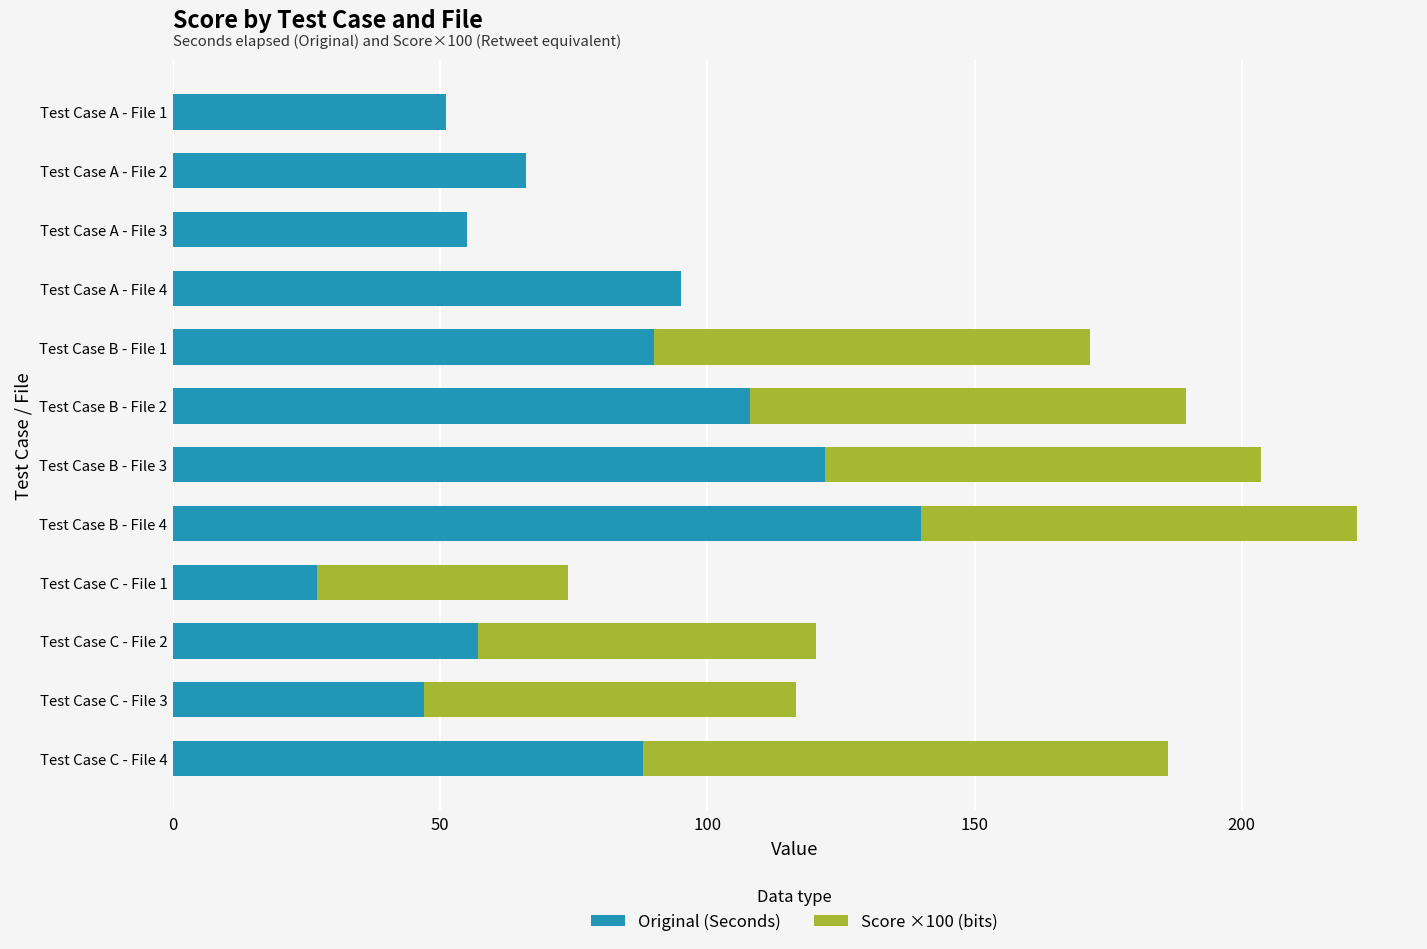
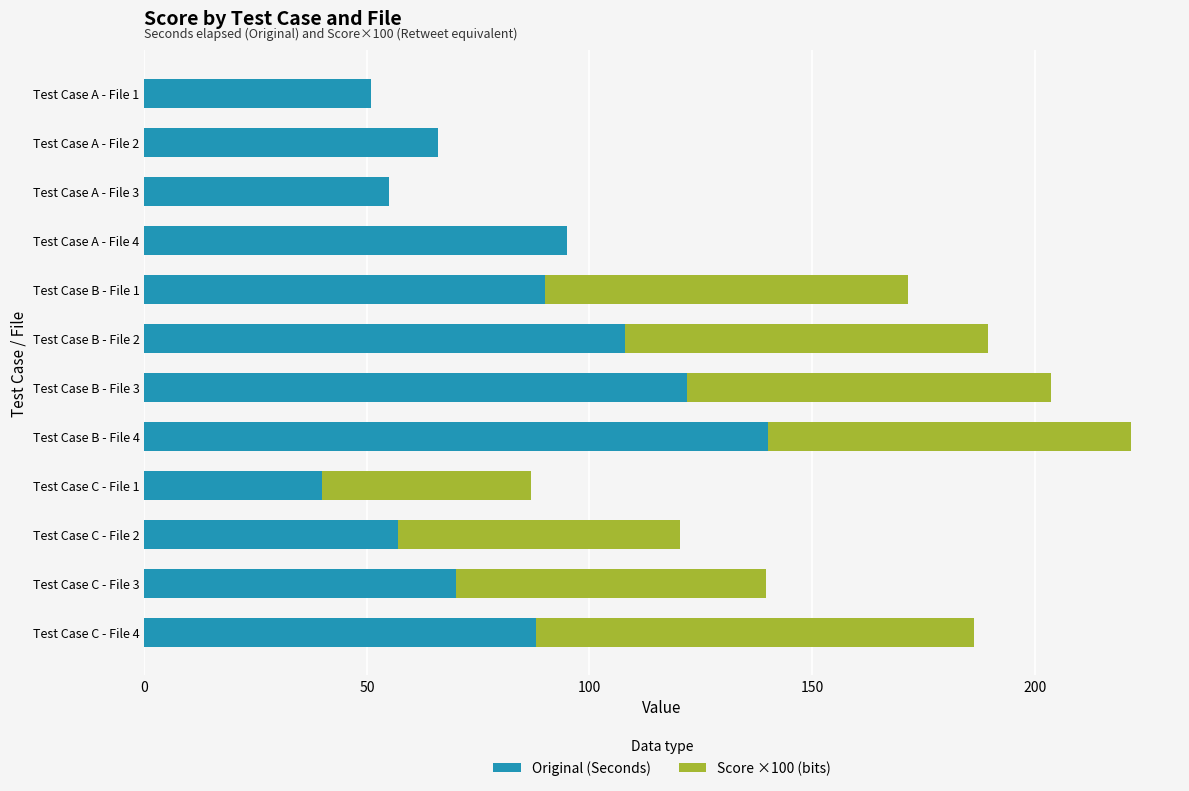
  {
    "Original (Seconds)": {
      "Test Case A - File 1": 51,
      "Test Case A - File 2": 66,
      "Test Case A - File 3": 55,
      "Test Case A - File 4": 95,
      "Test Case B - File 1": 90,
      "Test Case B - File 2": 108,
      "Test Case B - File 3": 122,
      "Test Case B - File 4": 140,
-     "Test Case C - File 1": 27,
+     "Test Case C - File 1": 40,
      "Test Case C - File 2": 57,
-     "Test Case C - File 3": 47,
+     "Test Case C - File 3": 70,
      "Test Case C - File 4": 88
    },
    "Score ×100 (bits)": {
      "Test Case A - File 1": 0,
      "Test Case A - File 2": 0,
      "Test Case A - File 3": 0,
      "Test Case A - File 4": 0,
      "Test Case B - File 1": 82,
      "Test Case B - File 2": 82,
      "Test Case B - File 3": 82,
      "Test Case B - File 4": 82,
      "Test Case C - File 1": 47,
      "Test Case C - File 2": 63,
      "Test Case C - File 3": 70,
      "Test Case C - File 4": 98
    }
  }
